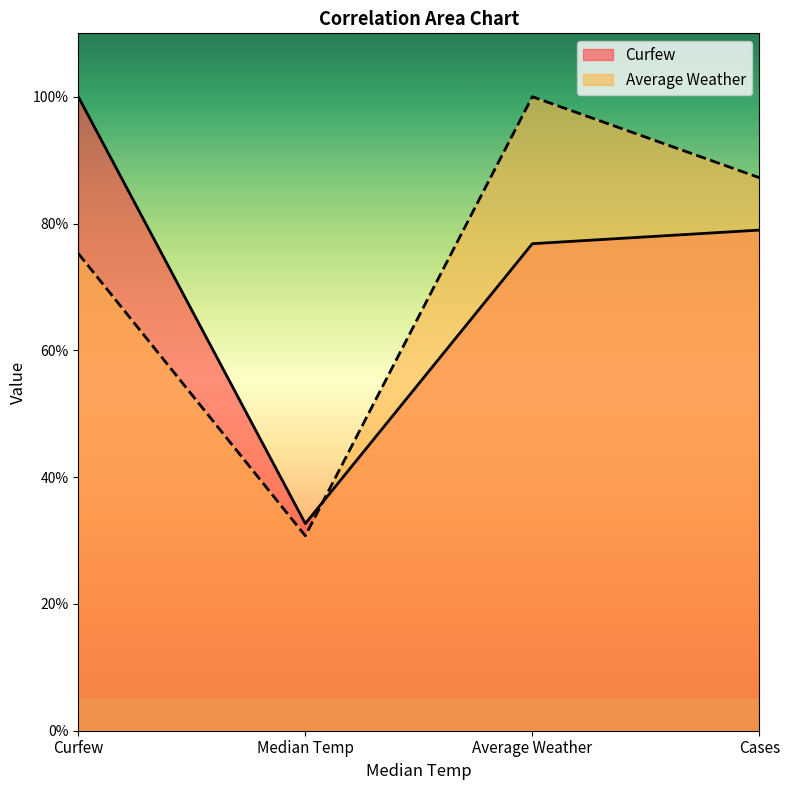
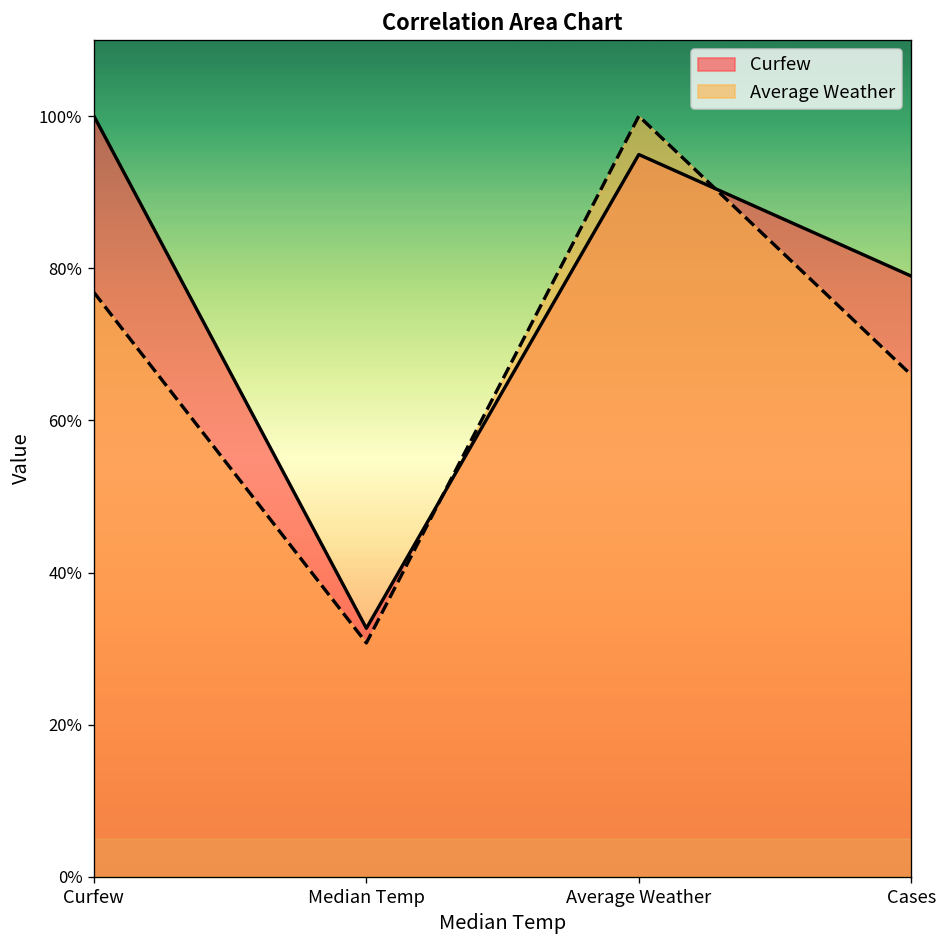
  {
    "Curfew": {
      "Curfew": "100%",
      "Median Temp": "33%",
-     "Average Weather": "77%",
+     "Average Weather": "95%",
      "Cases": "79%"
    },
    "Average Weather": {
-     "Curfew": "75%",
+     "Curfew": "77%",
      "Median Temp": "31%",
      "Average Weather": "100%",
-     "Cases": "87%"
+     "Cases": "66%"
    }
  }
